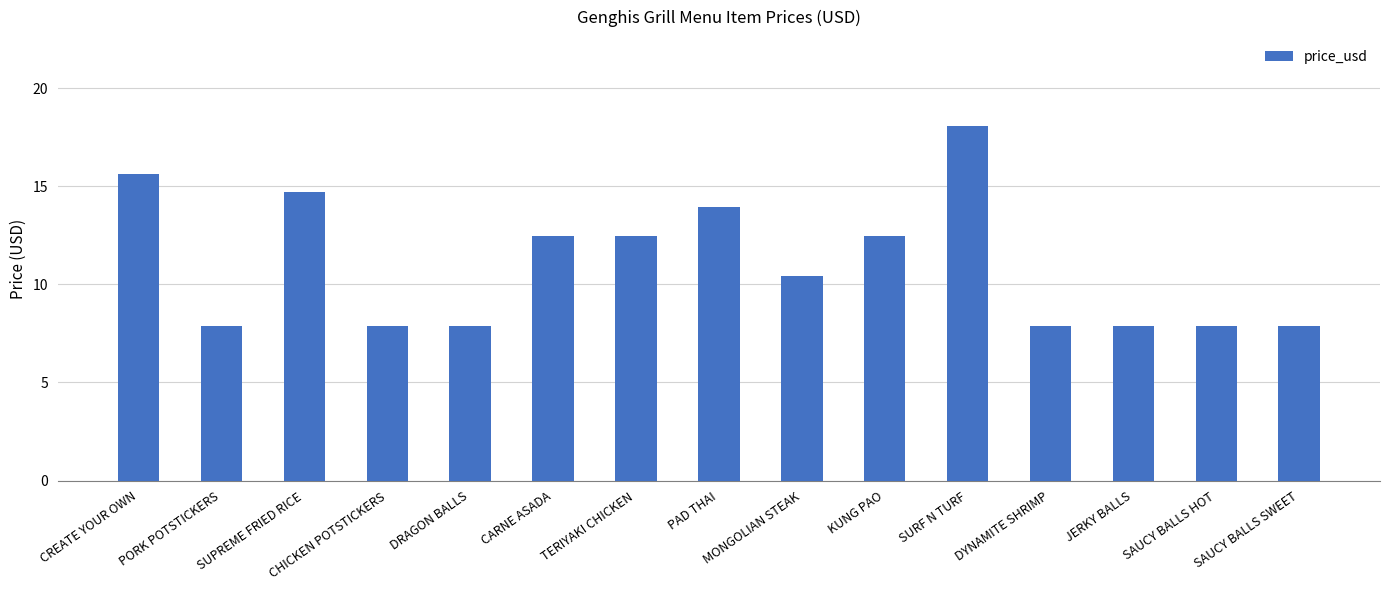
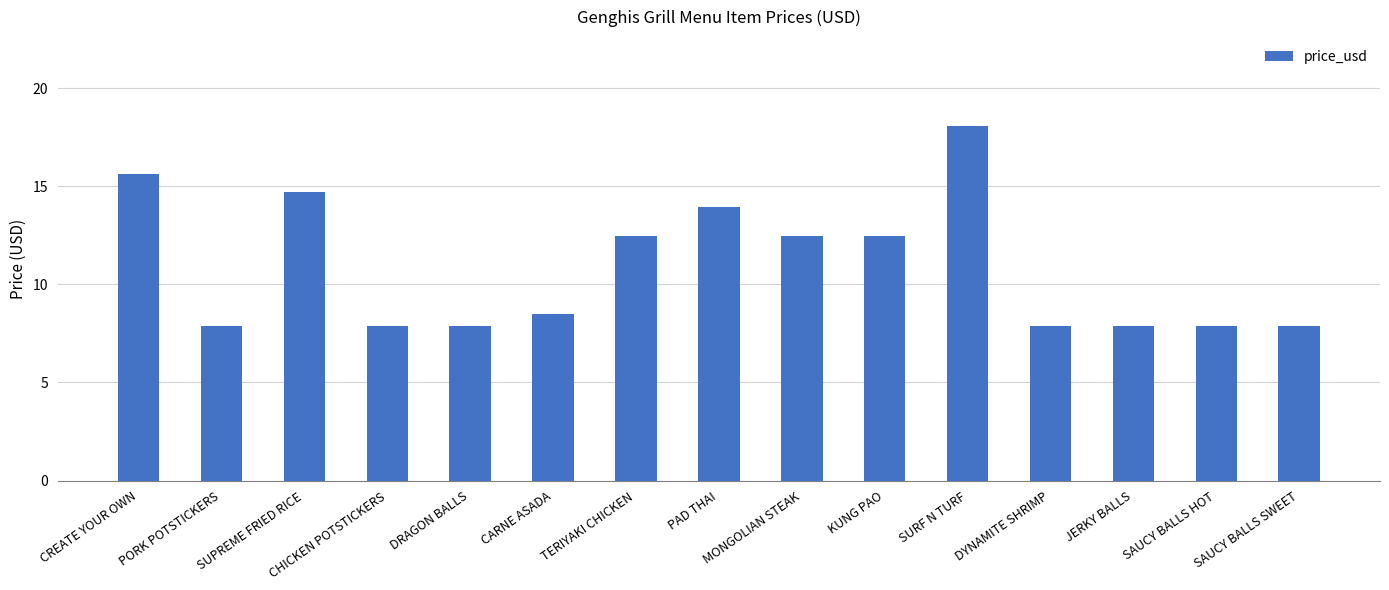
  {
    "CREATE YOUR OWN": 15.6,
    "PORK POTSTICKERS": 7.9,
    "SUPREME FRIED RICE": 14.7,
    "CHICKEN POTSTICKERS": 7.9,
    "DRAGON BALLS": 7.9,
-   "CARNE ASADA": 12.5,
+   "CARNE ASADA": 8.5,
    "TERIYAKI CHICKEN": 12.5,
    "PAD THAI": 14.0,
-   "MONGOLIAN STEAK": 10.4,
+   "MONGOLIAN STEAK": 12.5,
    "KUNG PAO": 12.5,
    "SURF N TURF": 18.1,
    "DYNAMITE SHRIMP": 7.9,
    "JERKY BALLS": 7.9,
    "SAUCY BALLS HOT": 7.9,
    "SAUCY BALLS SWEET": 7.9
  }
